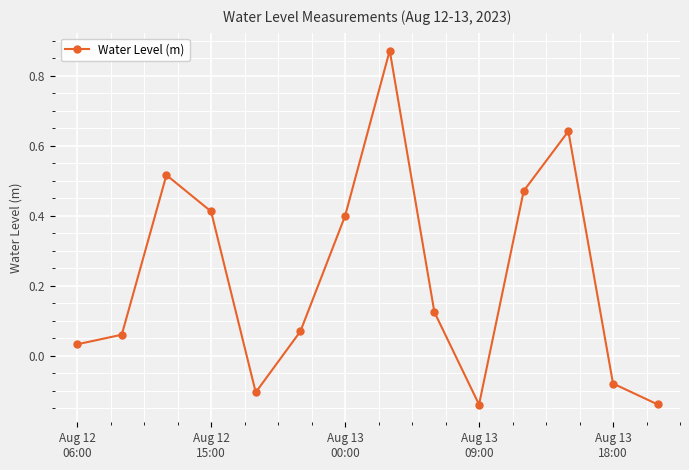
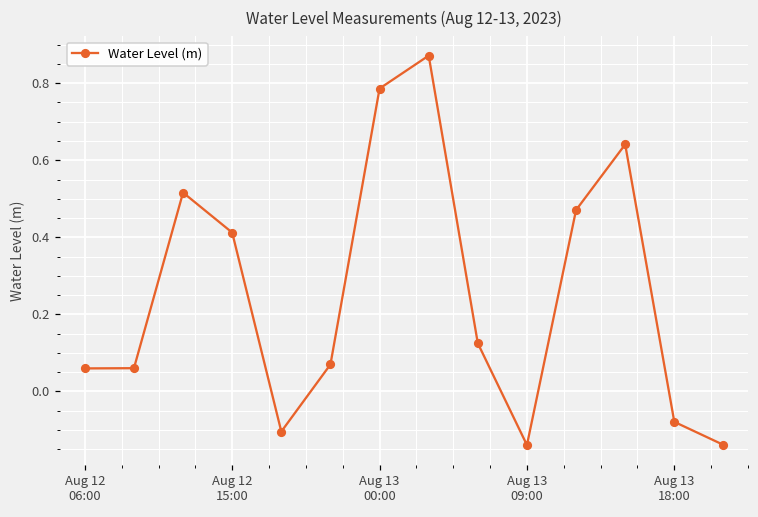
  {
-   "Aug 12 06:00": 0.03,
+   "Aug 12 06:00": 0.06,
    "Aug 12 15:00": 0.41,
-   "Aug 13 00:00": 0.40,
+   "Aug 13 00:00": 0.79,
    "Aug 13 09:00": -0.14,
    "Aug 13 18:00": -0.08
  }
